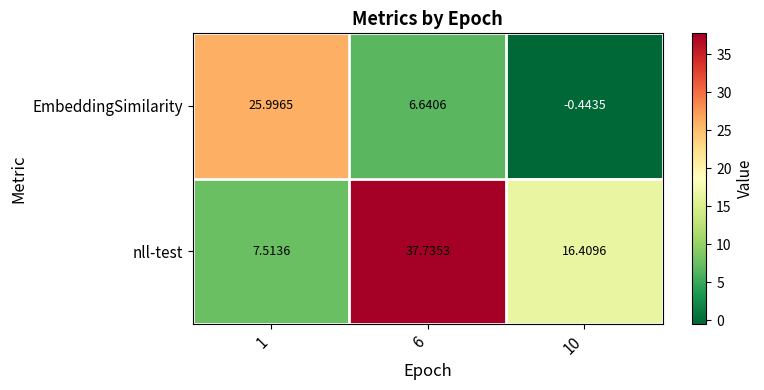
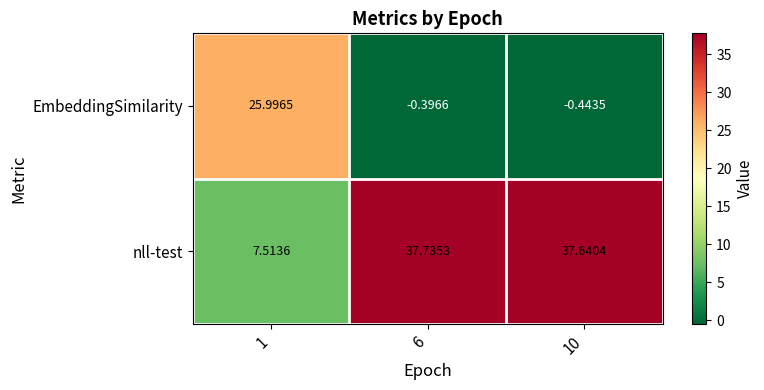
  {
    "EmbeddingSimilarity": {
      "1": 25.9965,
-     "6": 6.6406,
+     "6": -0.3966,
      "10": -0.4435
    },
    "nll-test": {
      "1": 7.5136,
      "6": 37.7353,
-     "10": 16.4096
+     "10": 37.6404
    }
  }
